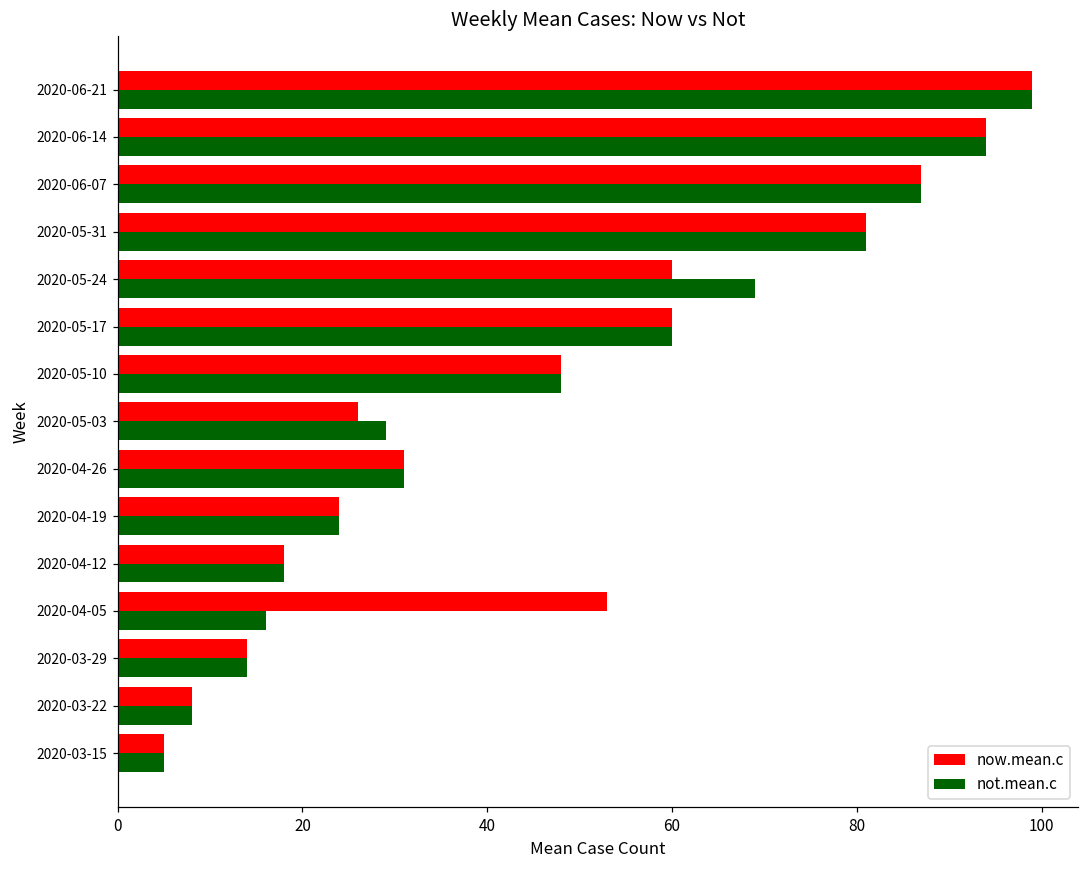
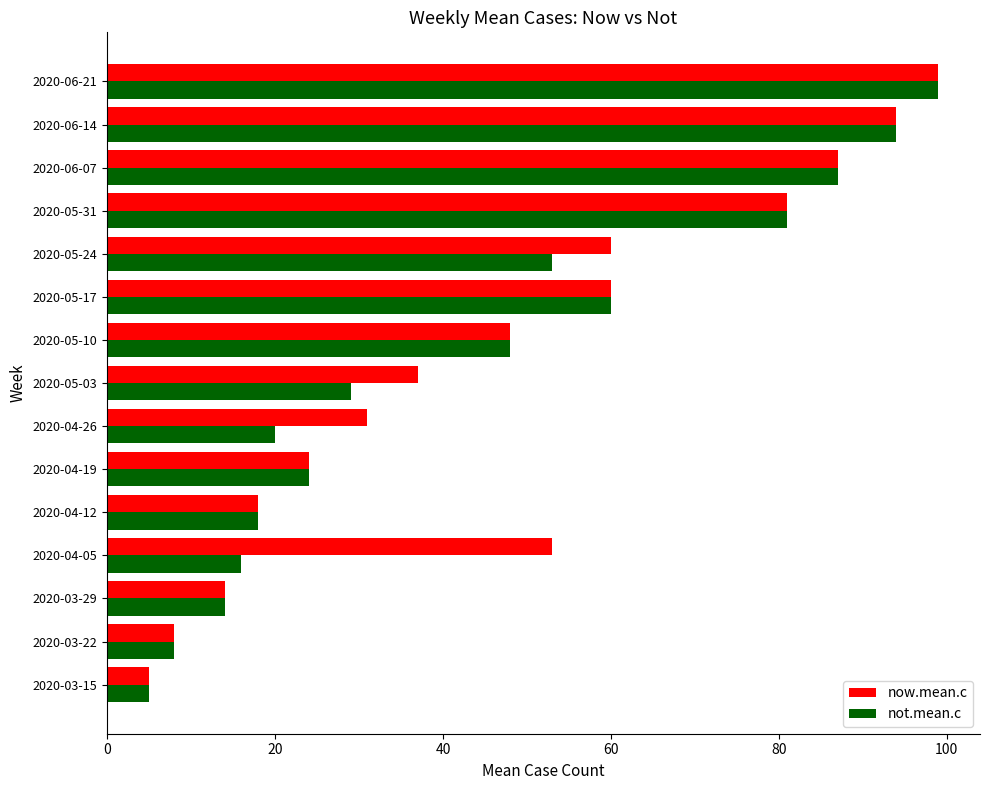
  {
    "now.mean.c": {
      "2020-06-21": 99,
      "2020-06-14": 94,
      "2020-06-07": 87,
      "2020-05-31": 81,
      "2020-05-24": 60,
      "2020-05-17": 60,
      "2020-05-10": 48,
-     "2020-05-03": 26,
+     "2020-05-03": 37,
      "2020-04-26": 31,
      "2020-04-19": 24,
      "2020-04-12": 18,
      "2020-04-05": 53,
      "2020-03-29": 14,
      "2020-03-22": 8,
      "2020-03-15": 5
    },
    "not.mean.c": {
      "2020-06-21": 99,
      "2020-06-14": 94,
      "2020-06-07": 87,
      "2020-05-31": 81,
-     "2020-05-24": 69,
+     "2020-05-24": 53,
      "2020-05-17": 60,
      "2020-05-10": 48,
      "2020-05-03": 29,
-     "2020-04-26": 31,
+     "2020-04-26": 20,
      "2020-04-19": 24,
      "2020-04-12": 18,
      "2020-04-05": 16,
      "2020-03-29": 14,
      "2020-03-22": 8,
      "2020-03-15": 5
    }
  }
